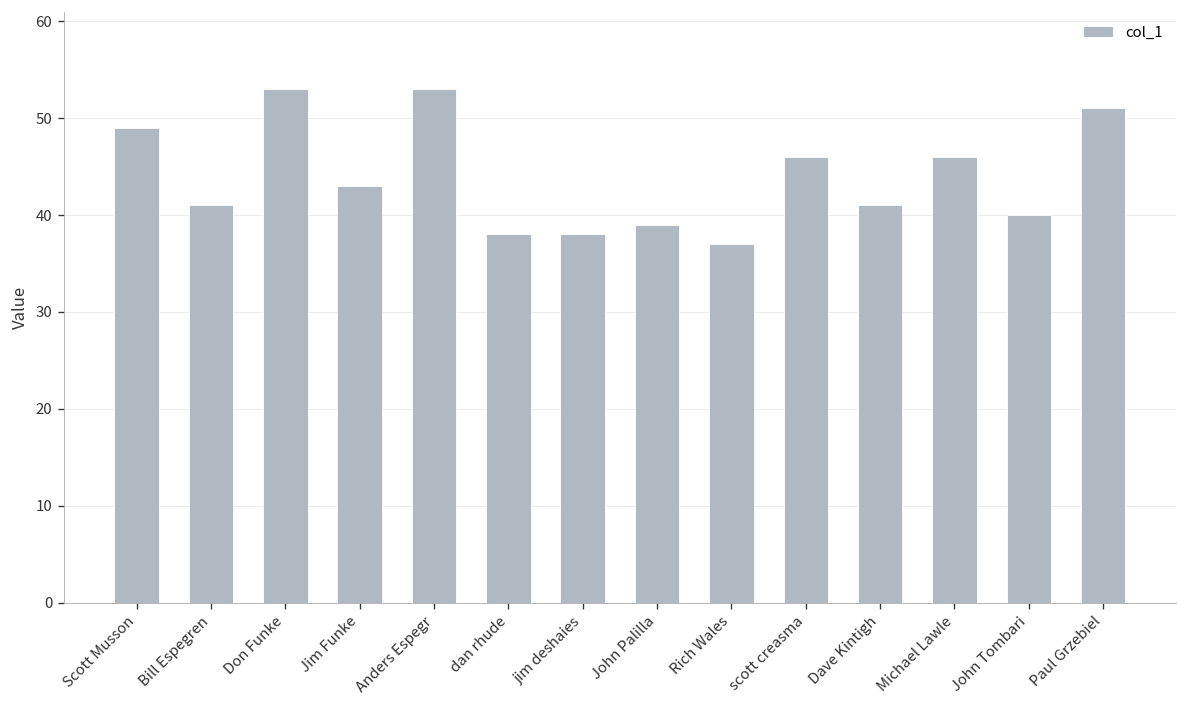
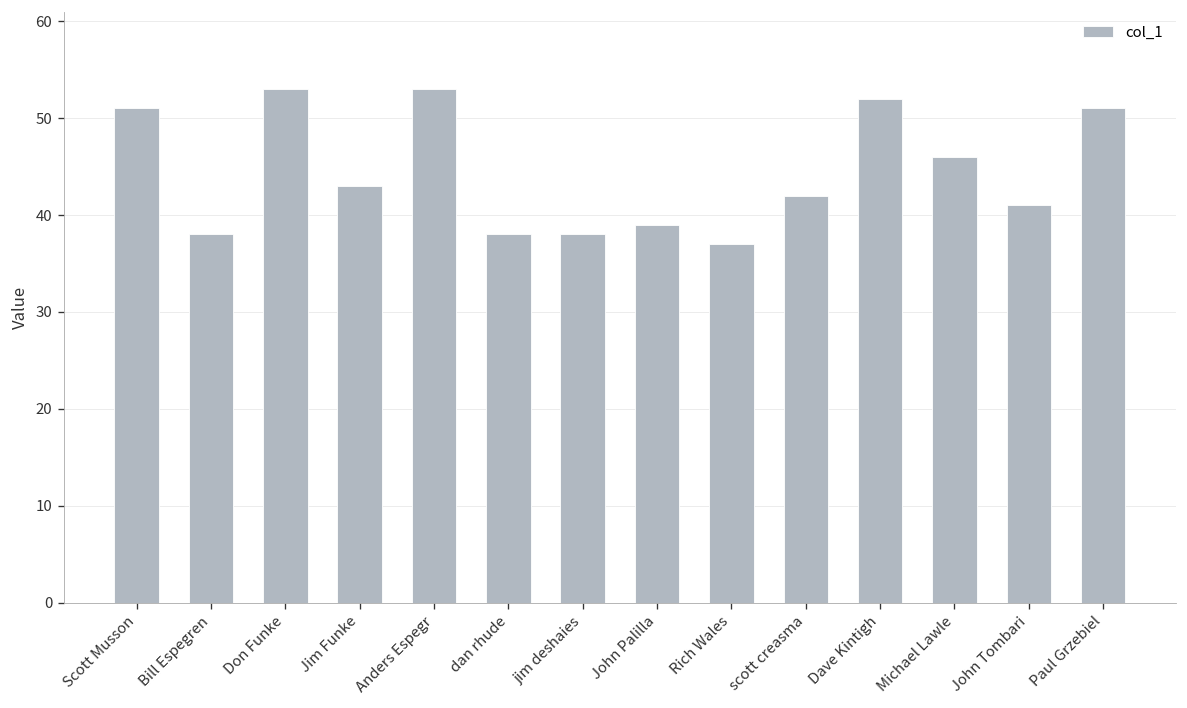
  {
-   "Scott Musson": 49,
-   "Bill Espegren": 41,
+   "Scott Musson": 51,
+   "Bill Espegren": 38,
    "Don Funke": 53,
    "Jim Funke": 43,
    "Anders Espegr": 53,
    "dan rhude": 38,
    "jim deshaies": 38,
    "John Palilla": 39,
    "Rich Wales": 37,
-   "scott creasma": 46,
-   "Dave Kintigh": 41,
+   "scott creasma": 42,
+   "Dave Kintigh": 52,
    "Michael Lawle": 46,
-   "John Tombari": 40,
+   "John Tombari": 41,
    "Paul Grzebiel": 51
  }
